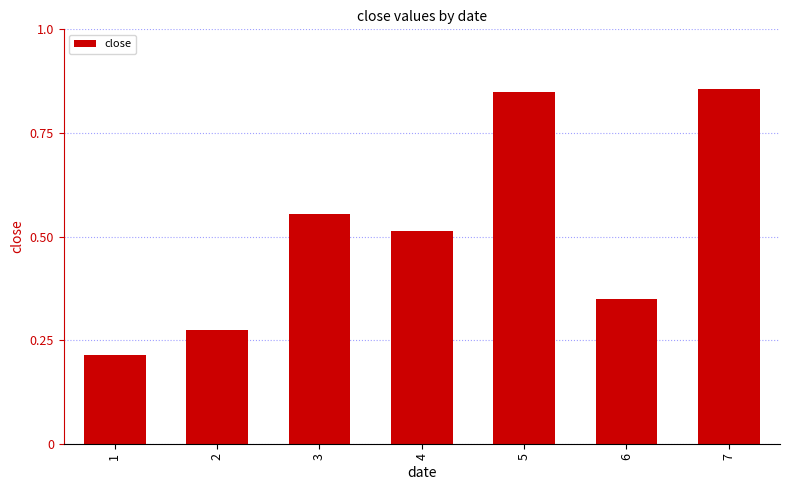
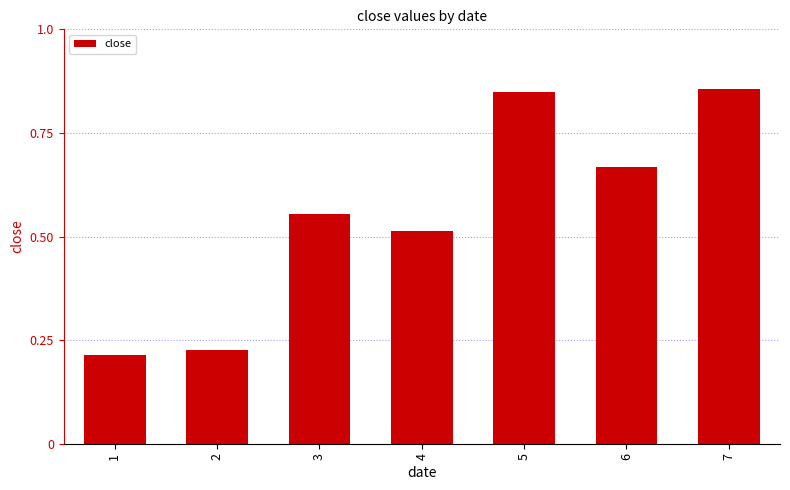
  {
    "1": 0.21,
-   "2": 0.28,
+   "2": 0.23,
    "3": 0.55,
    "4": 0.51,
    "5": 0.85,
-   "6": 0.35,
+   "6": 0.67,
    "7": 0.86
  }
